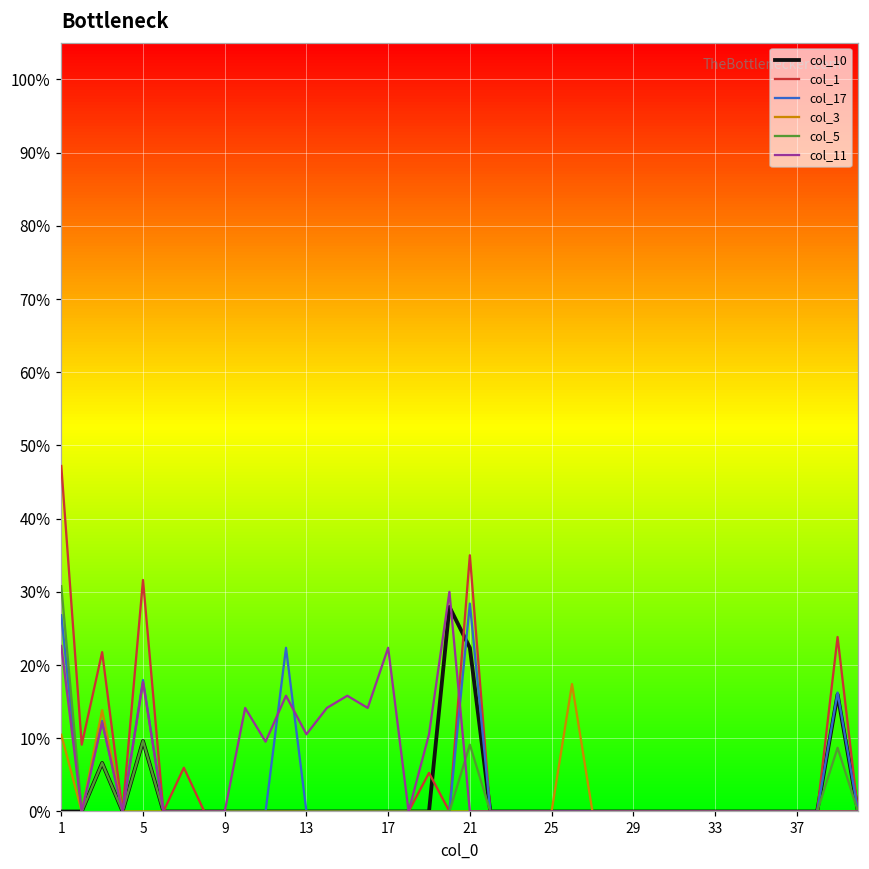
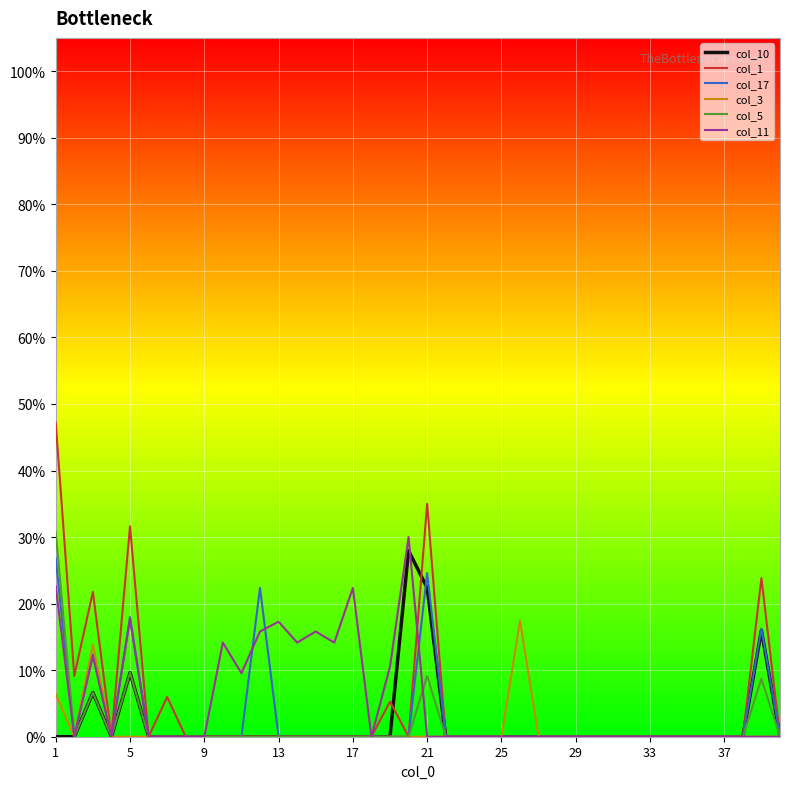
  {
    "col_10": {
      "1": "0%",
      "21": "22%"
    },
    "col_1": {
      "1": "47%",
      "5": "32%",
      "21": "35%"
    },
    "col_17": {
      "1": "27%",
-     "21": "28%"
+     "21": "25%"
    },
    "col_3": {
-     "1": "10%",
+     "1": "6%",
      "5": "0%"
    },
    "col_5": {
      "1": "31%",
      "21": "9%"
    },
    "col_11": {
      "1": "23%",
-     "13": "11%",
+     "13": "17%",
      "17": "22%"
    }
  }
